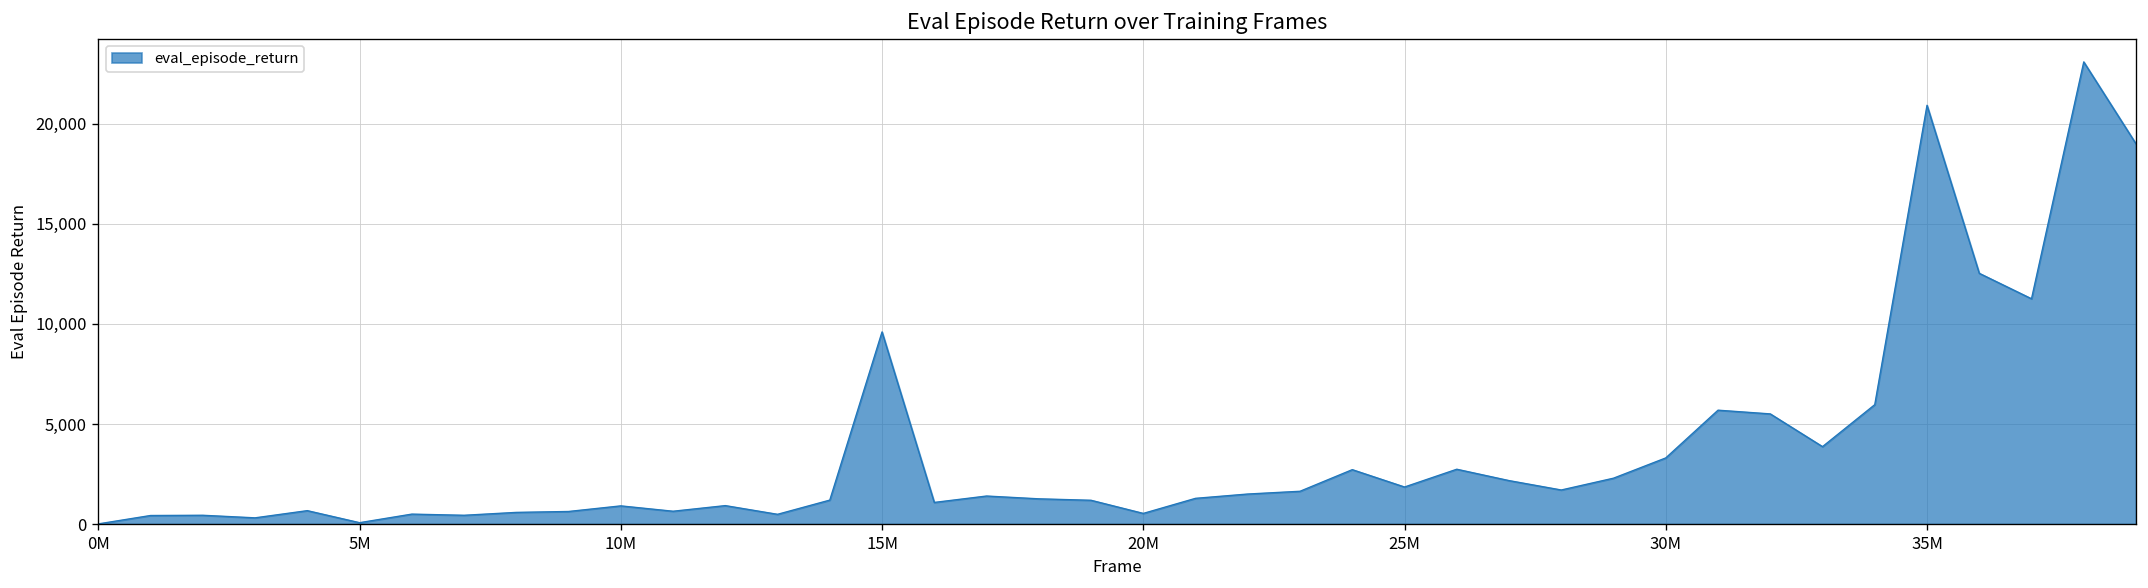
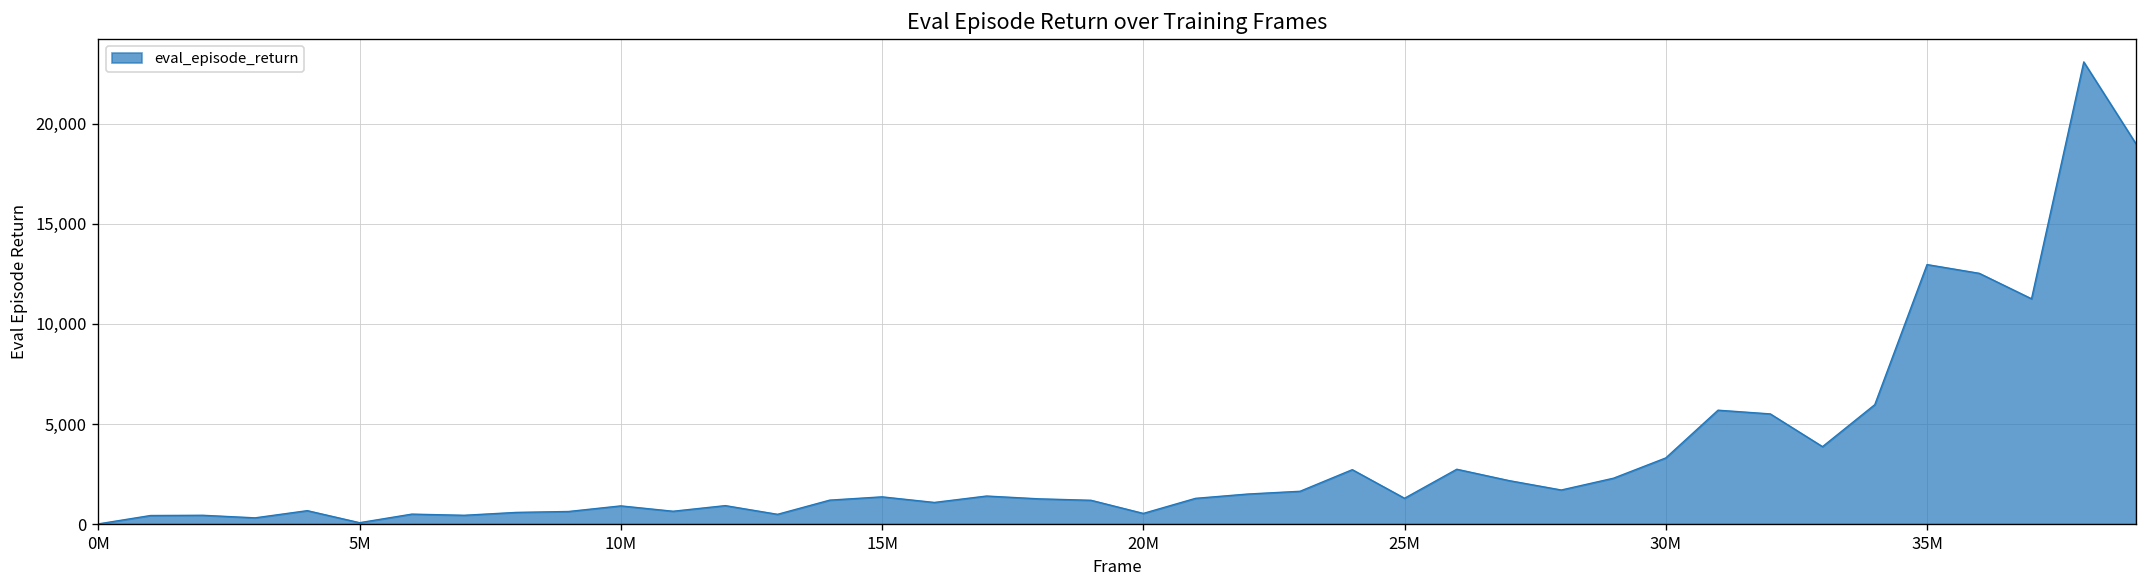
  {
    "0M": "0",
    "5M": "100",
    "10M": "900",
-   "15M": "9,600",
+   "15M": "1,400",
    "20M": "500",
-   "25M": "1,900",
+   "25M": "1,300",
    "30M": "3,300",
-   "35M": "20,900"
+   "35M": "13,000"
  }
